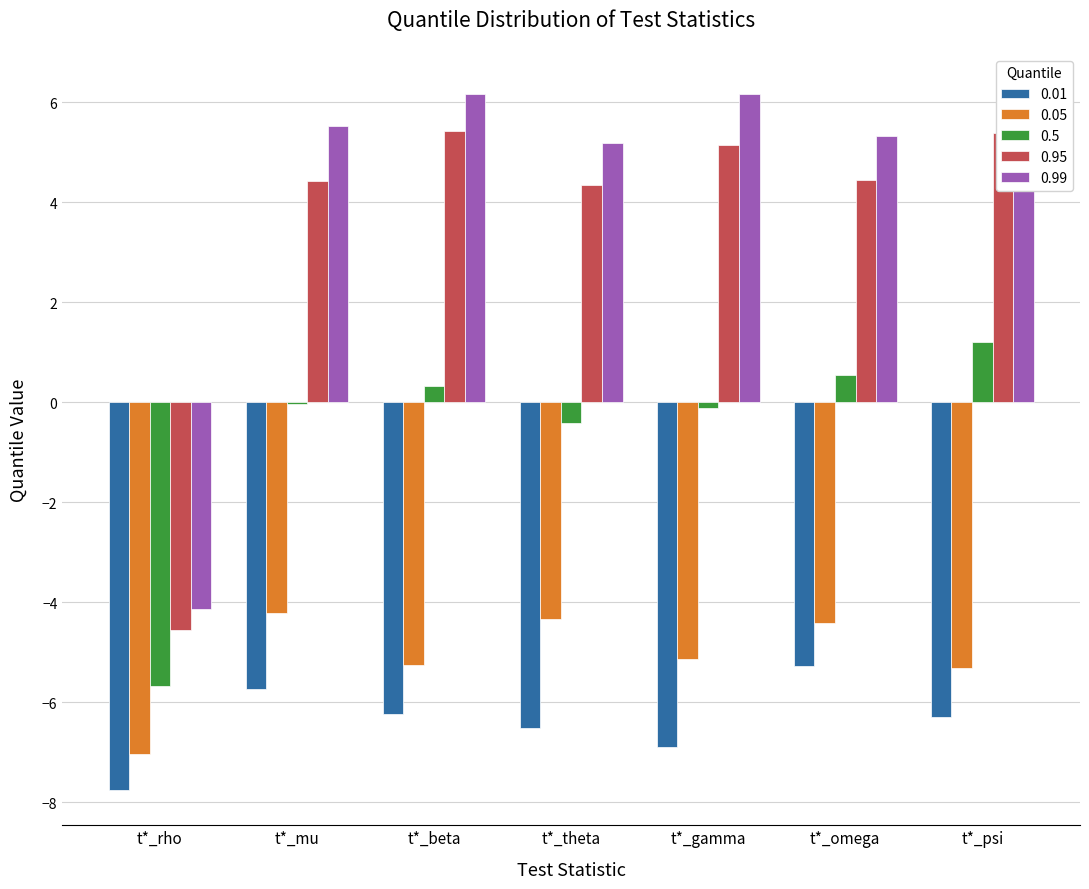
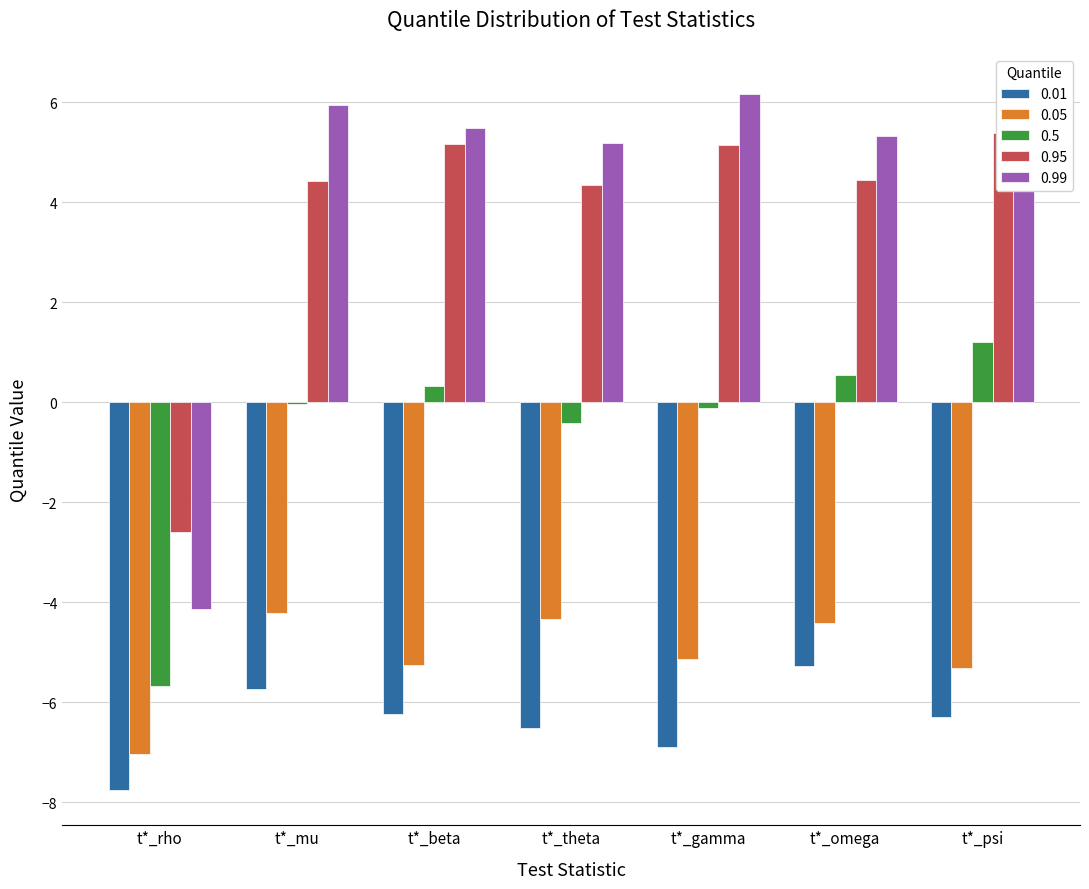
  {
    "0.01": {
      "t*_rho": -7.8,
      "t*_mu": -5.7,
      "t*_beta": -6.2,
      "t*_theta": -6.5,
      "t*_gamma": -6.9,
      "t*_omega": -5.3,
      "t*_psi": -6.3
    },
    "0.05": {
      "t*_rho": -7.0,
      "t*_mu": -4.2,
      "t*_beta": -5.3,
      "t*_theta": -4.3,
      "t*_gamma": -5.1,
      "t*_omega": -4.4,
      "t*_psi": -5.3
    },
    "0.5": {
      "t*_rho": -5.7,
      "t*_beta": 0.3,
      "t*_theta": -0.4,
      "t*_gamma": -0.1,
      "t*_omega": 0.5,
      "t*_psi": 1.2
    },
    "0.95": {
-     "t*_rho": -4.6,
+     "t*_rho": -2.6,
      "t*_mu": 4.4,
-     "t*_beta": 5.4,
+     "t*_beta": 5.2,
      "t*_theta": 4.3,
      "t*_gamma": 5.1,
      "t*_omega": 4.4
    },
    "0.99": {
      "t*_rho": -4.1,
-     "t*_mu": 5.5,
-     "t*_beta": 6.2,
+     "t*_mu": 6.0,
+     "t*_beta": 5.5,
      "t*_theta": 5.2,
      "t*_gamma": 6.2,
      "t*_omega": 5.3
    }
  }
